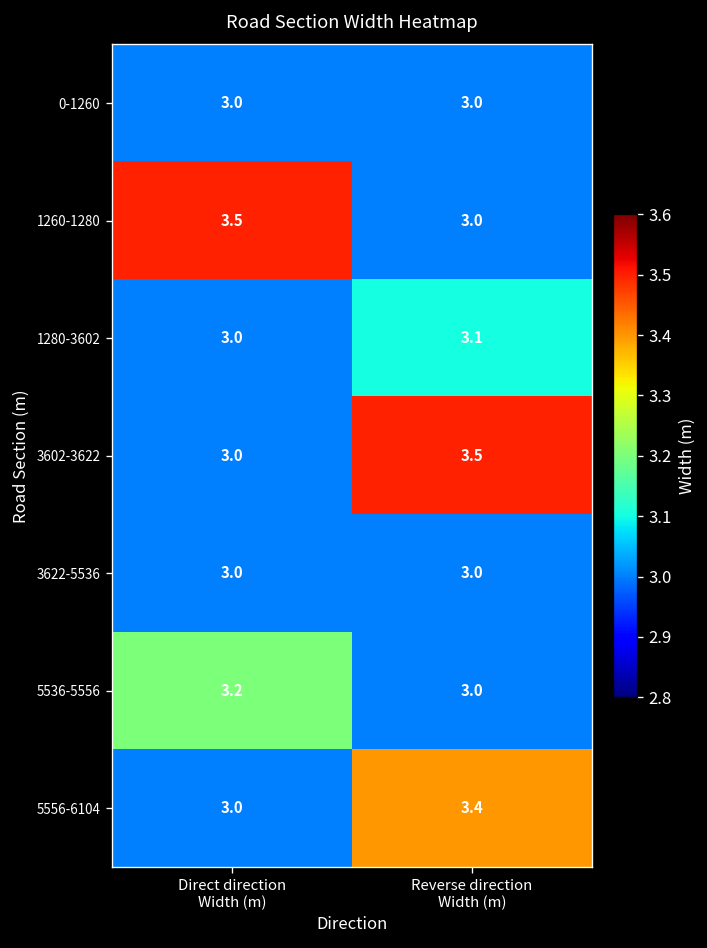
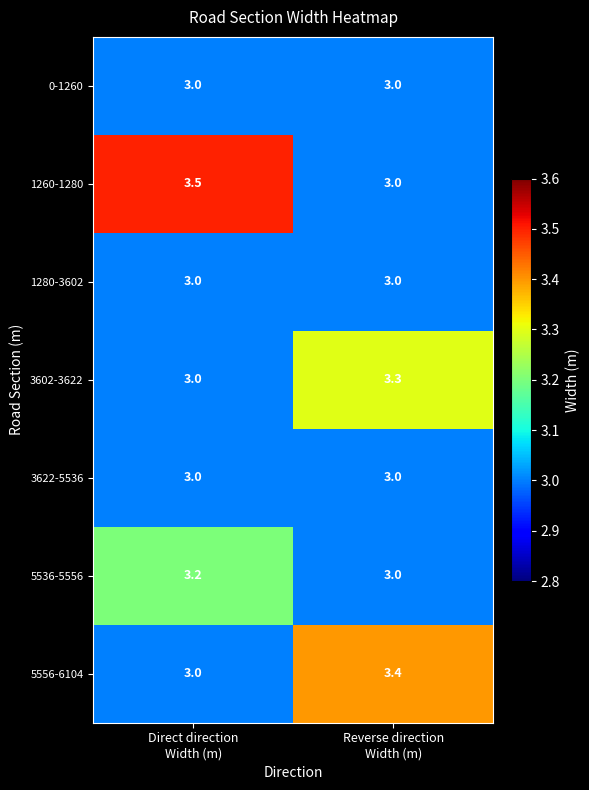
  {
    "0-1260": {
      "Direct direction Width (m)": 3.0,
      "Reverse direction Width (m)": 3.0
    },
    "1260-1280": {
      "Direct direction Width (m)": 3.5,
      "Reverse direction Width (m)": 3.0
    },
    "1280-3602": {
      "Direct direction Width (m)": 3.0,
-     "Reverse direction Width (m)": 3.1
+     "Reverse direction Width (m)": 3.0
    },
    "3602-3622": {
      "Direct direction Width (m)": 3.0,
-     "Reverse direction Width (m)": 3.5
+     "Reverse direction Width (m)": 3.3
    },
    "3622-5536": {
      "Direct direction Width (m)": 3.0,
      "Reverse direction Width (m)": 3.0
    },
    "5536-5556": {
      "Direct direction Width (m)": 3.2,
      "Reverse direction Width (m)": 3.0
    },
    "5556-6104": {
      "Direct direction Width (m)": 3.0,
      "Reverse direction Width (m)": 3.4
    }
  }
